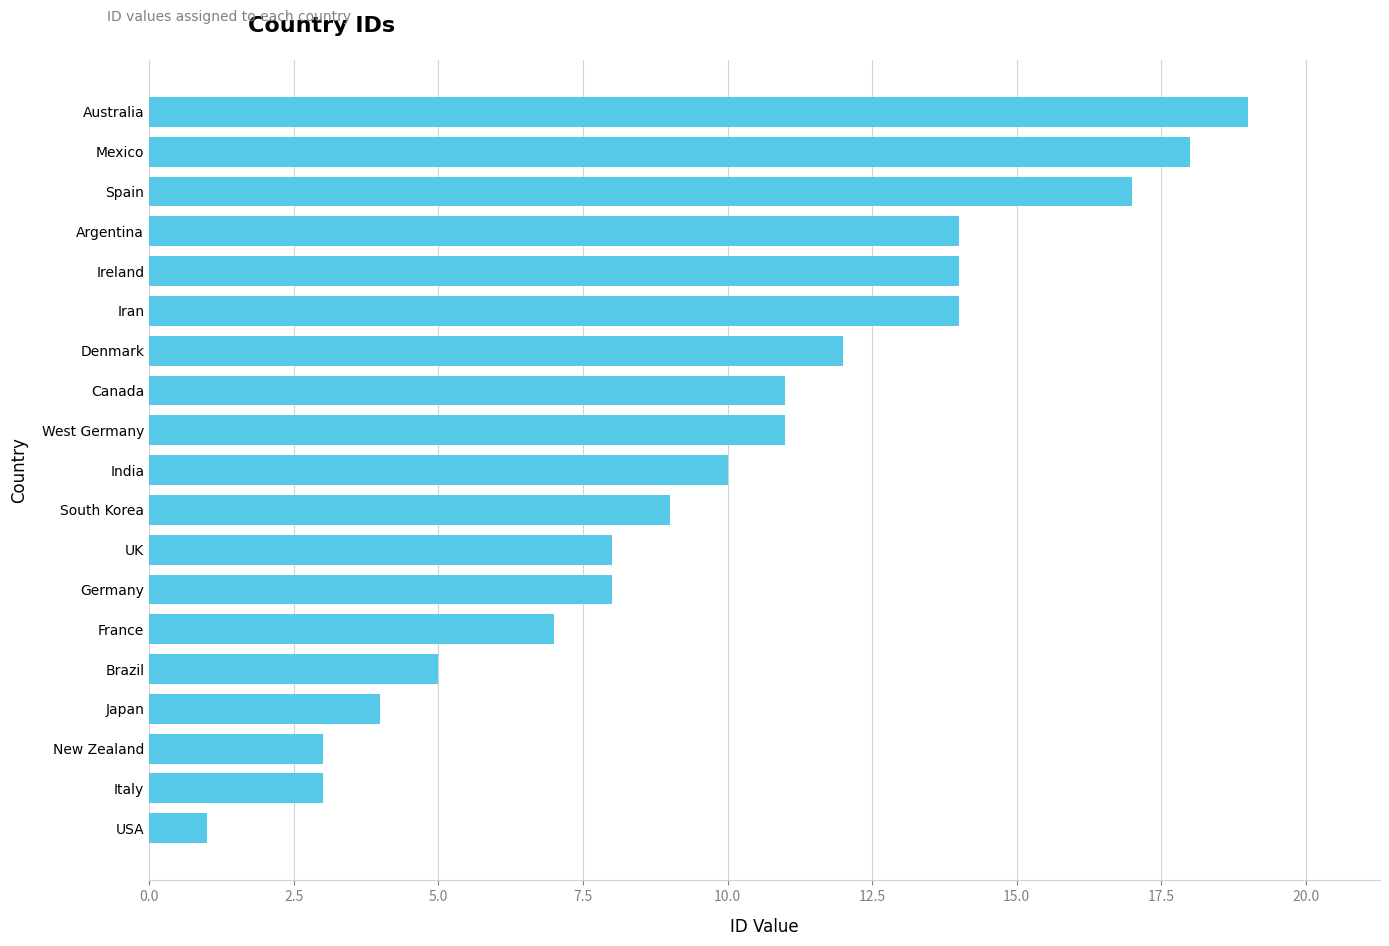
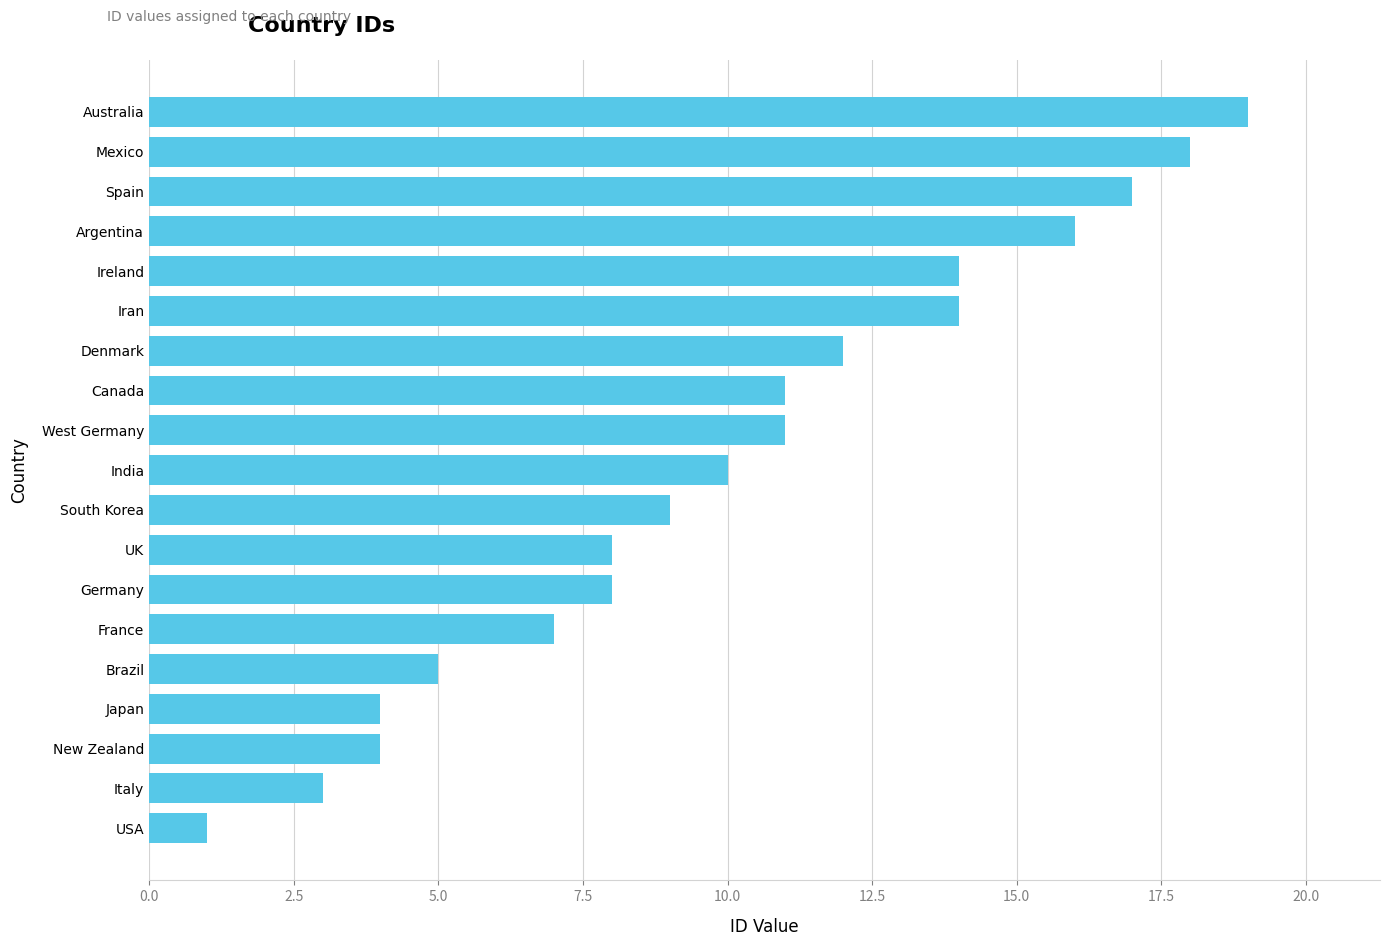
  {
    "Australia": 19,
    "Mexico": 18,
    "Spain": 17,
-   "Argentina": 14,
+   "Argentina": 16,
    "Ireland": 14,
    "Iran": 14,
    "Denmark": 12,
    "Canada": 11,
    "West Germany": 11,
    "India": 10,
    "South Korea": 9,
    "UK": 8,
    "Germany": 8,
    "France": 7,
    "Brazil": 5,
    "Japan": 4,
-   "New Zealand": 3,
+   "New Zealand": 4,
    "Italy": 3,
    "USA": 1
  }
